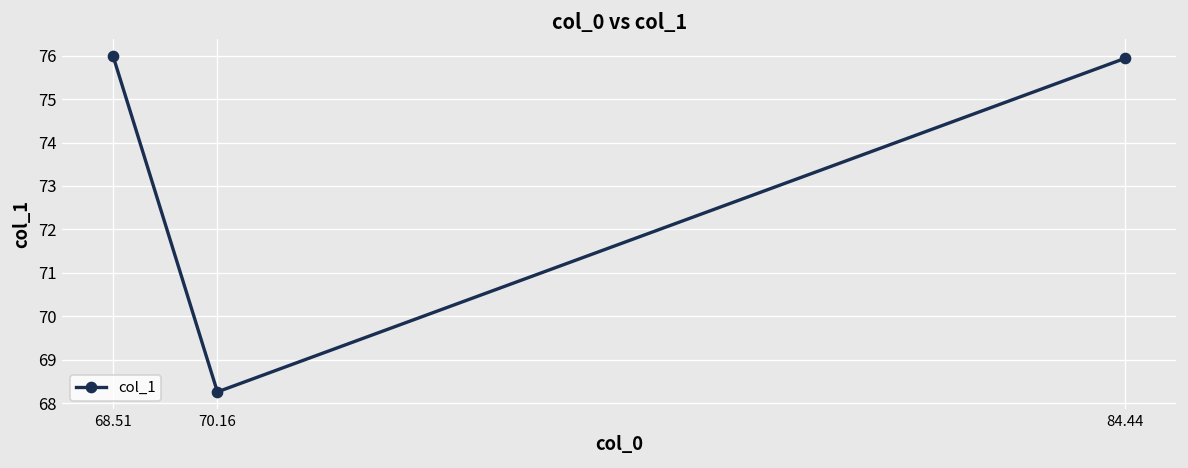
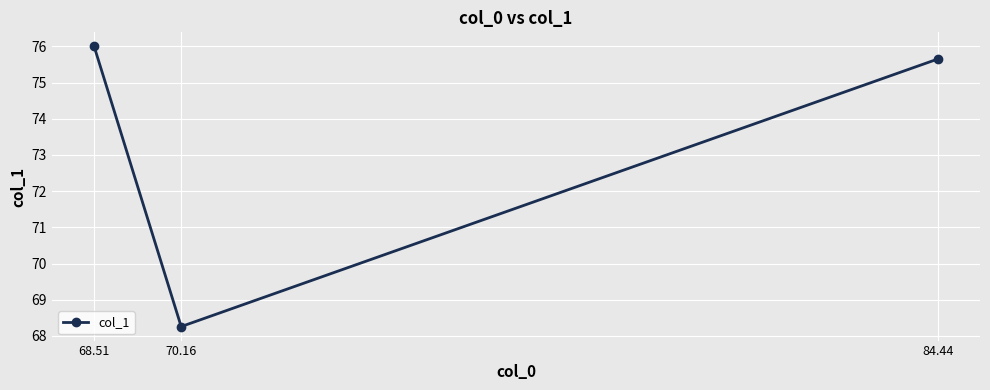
  {
    "68.51": 76.0,
    "70.16": 68.3,
-   "84.44": 75.9
+   "84.44": 75.7
  }
